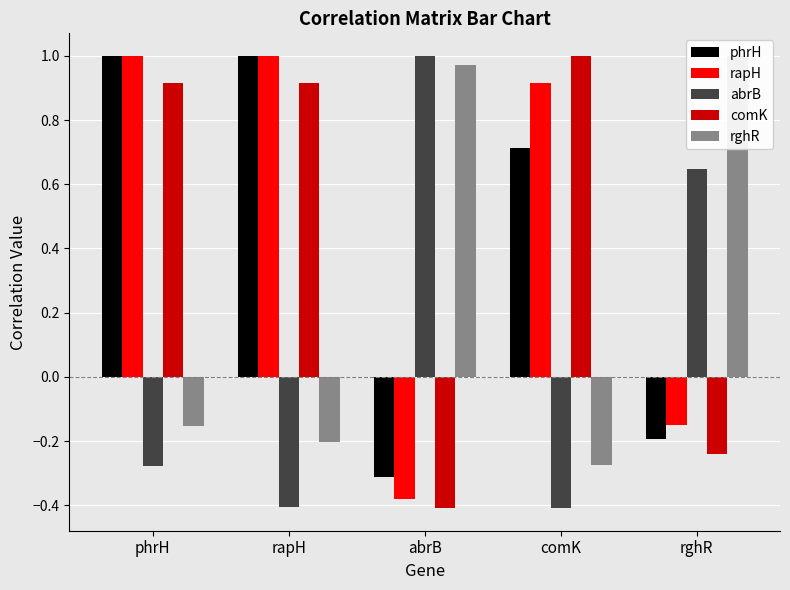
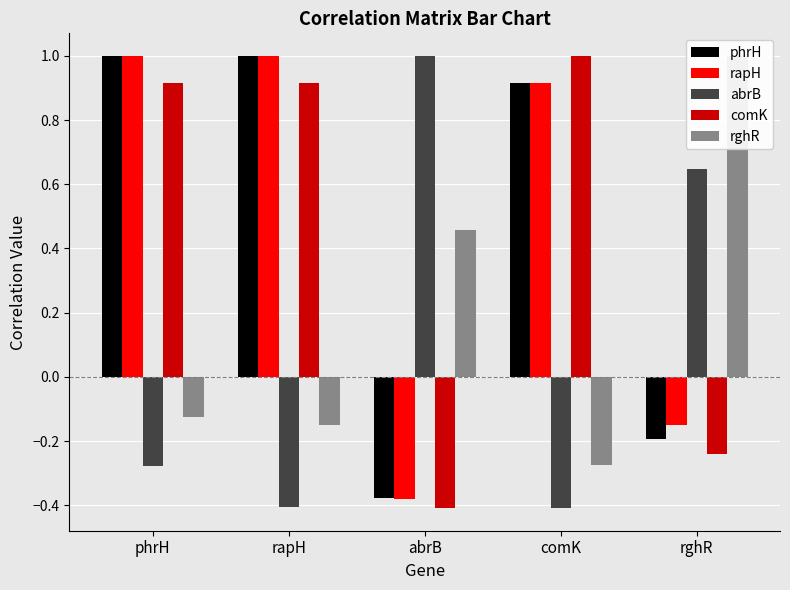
  {
    "phrH": {
      "phrH": 1.00,
      "rapH": 1.00,
-     "abrB": -0.31,
-     "comK": 0.71,
+     "abrB": -0.38,
+     "comK": 0.92,
      "rghR": -0.19
    },
    "abrB": {
      "phrH": -0.28,
      "rapH": -0.41,
      "abrB": 1.00,
      "comK": -0.41,
      "rghR": 0.65
    },
    "rghR": {
-     "phrH": -0.15,
-     "rapH": -0.20,
-     "abrB": 0.97,
+     "phrH": -0.13,
+     "rapH": -0.15,
+     "abrB": 0.46,
      "comK": -0.27
    }
  }
